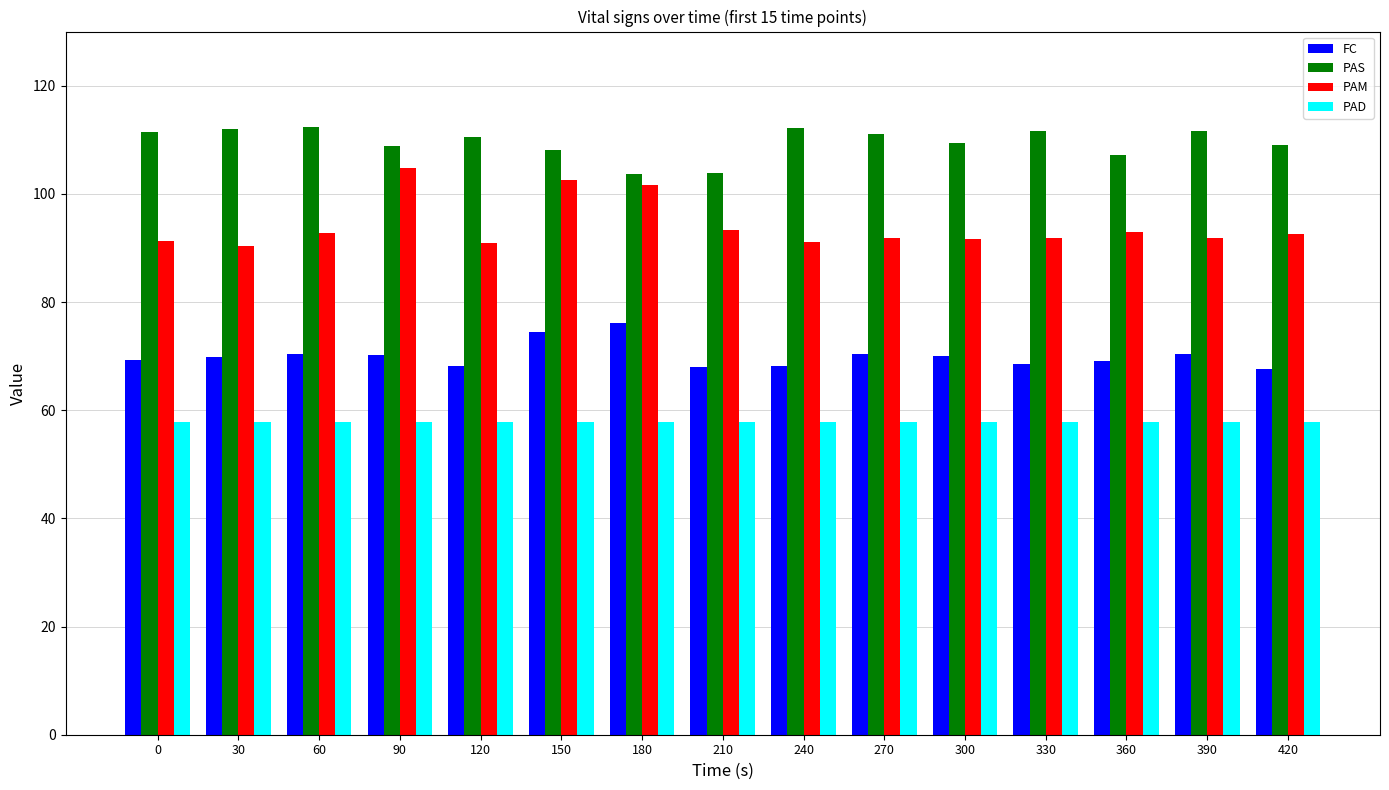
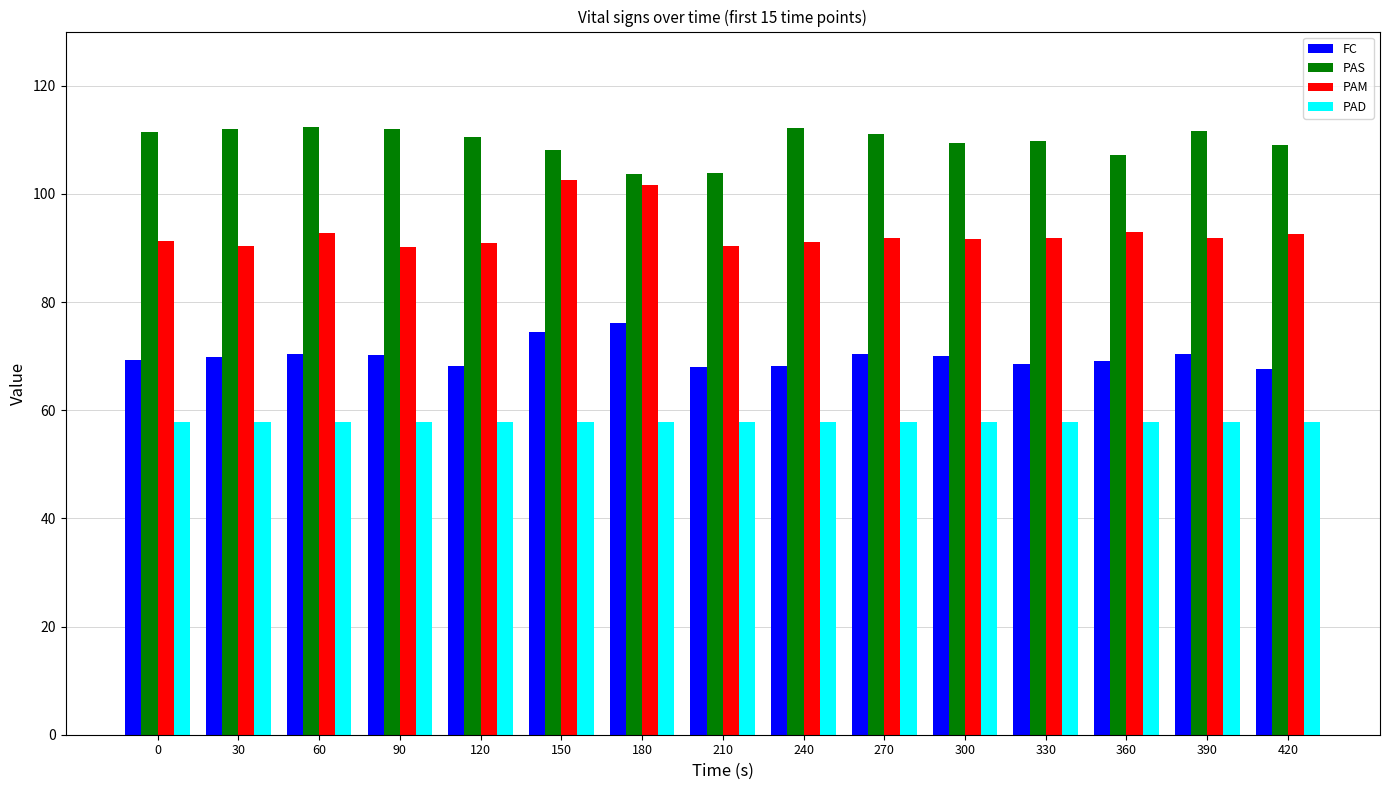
  {
    "FC": {
      "0": 69,
      "30": 70,
      "60": 70,
      "90": 70,
      "120": 68,
      "150": 74,
      "180": 76,
      "210": 68,
      "240": 68,
      "270": 70,
      "300": 70,
      "330": 69,
      "360": 69,
      "390": 70,
      "420": 68
    },
    "PAS": {
      "0": 111,
      "30": 112,
      "60": 112,
-     "90": 109,
+     "90": 112,
      "120": 111,
      "150": 108,
      "180": 104,
      "210": 104,
      "240": 112,
      "270": 111,
      "300": 109,
-     "330": 112,
+     "330": 110,
      "360": 107,
      "390": 112,
      "420": 109
    },
    "PAM": {
      "0": 91,
      "30": 90,
      "60": 93,
-     "90": 105,
+     "90": 90,
      "120": 91,
      "150": 103,
      "180": 102,
-     "210": 93,
+     "210": 90,
      "240": 91,
      "270": 92,
      "300": 92,
      "330": 92,
      "360": 93,
      "390": 92,
      "420": 93
    },
    "PAD": {
      "0": 58,
      "30": 58,
      "60": 58,
      "90": 58,
      "120": 58,
      "150": 58,
      "180": 58,
      "210": 58,
      "240": 58,
      "270": 58,
      "300": 58,
      "330": 58,
      "360": 58,
      "390": 58,
      "420": 58
    }
  }
